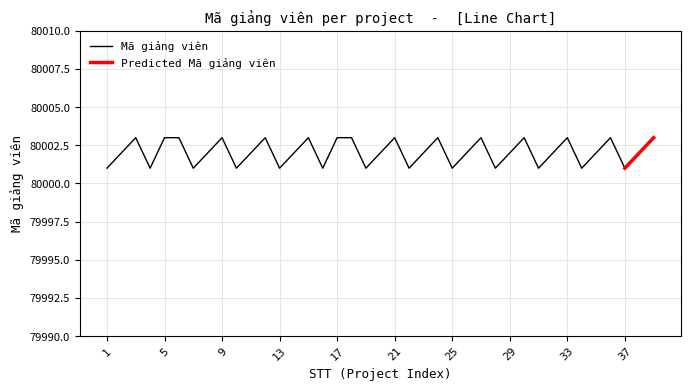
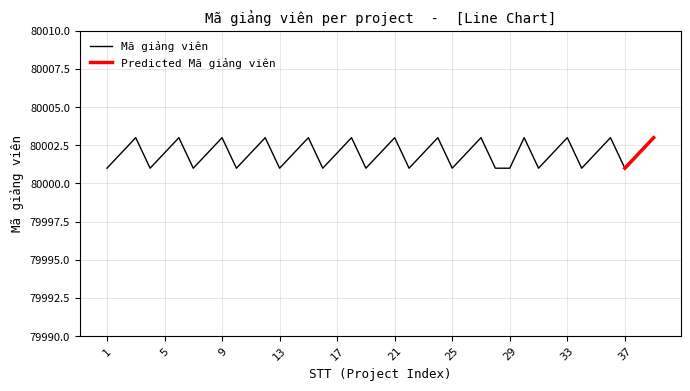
  {
    "Mã giảng viên": {
      "1": 80001,
-     "5": 80003,
+     "5": 80002,
      "9": 80003,
      "13": 80001,
-     "17": 80003,
+     "17": 80002,
      "21": 80003,
      "25": 80001,
-     "29": 80002,
+     "29": 80001,
      "33": 80003
    }
  }
